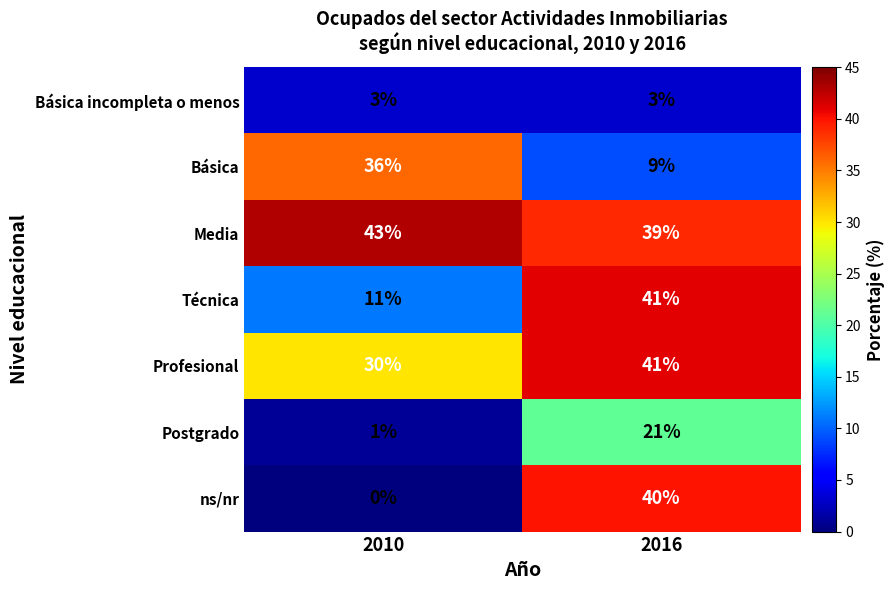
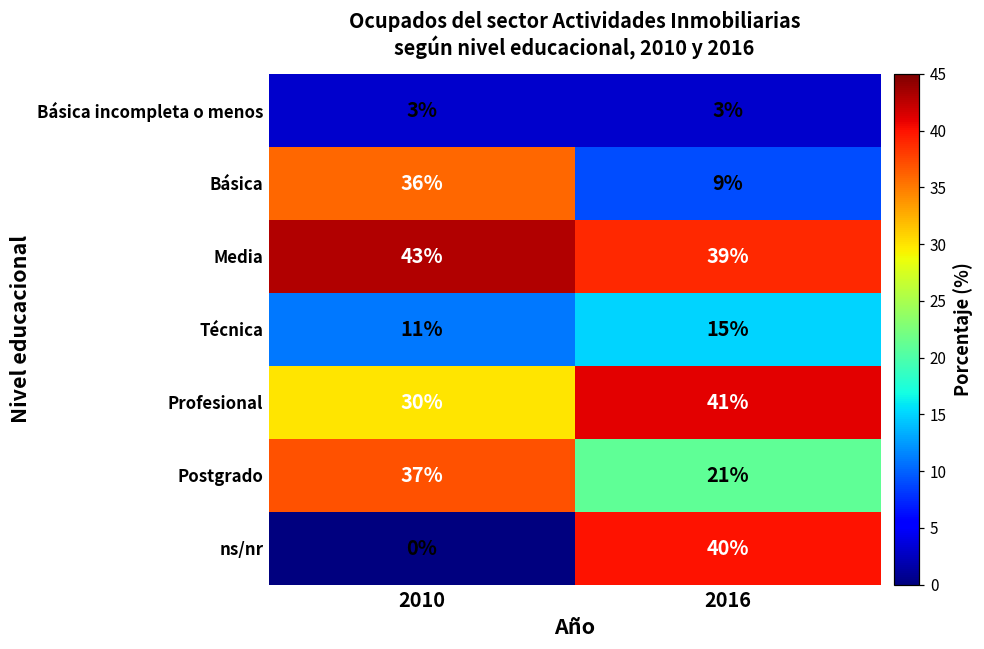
  {
    "Básica incompleta o menos": {
      "2010": "3%",
      "2016": "3%"
    },
    "Básica": {
      "2010": "36%",
      "2016": "9%"
    },
    "Media": {
      "2010": "43%",
      "2016": "39%"
    },
    "Técnica": {
      "2010": "11%",
-     "2016": "41%"
+     "2016": "15%"
    },
    "Profesional": {
      "2010": "30%",
      "2016": "41%"
    },
    "Postgrado": {
-     "2010": "1%",
+     "2010": "37%",
      "2016": "21%"
    },
    "ns/nr": {
      "2010": "0%",
      "2016": "40%"
    }
  }
